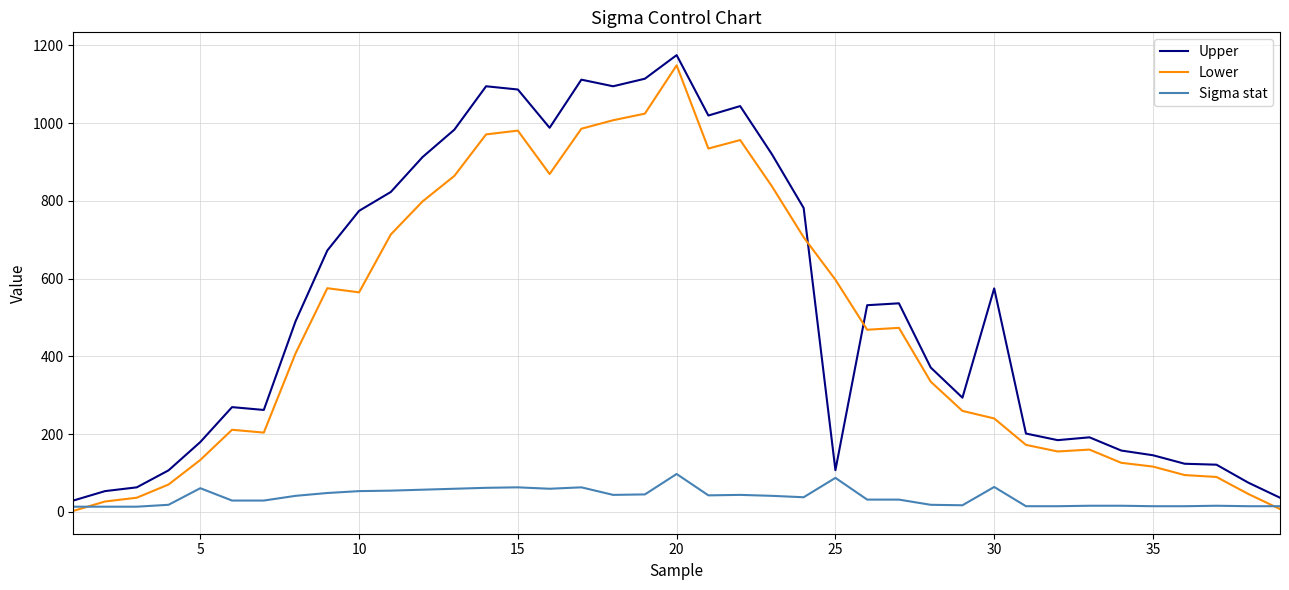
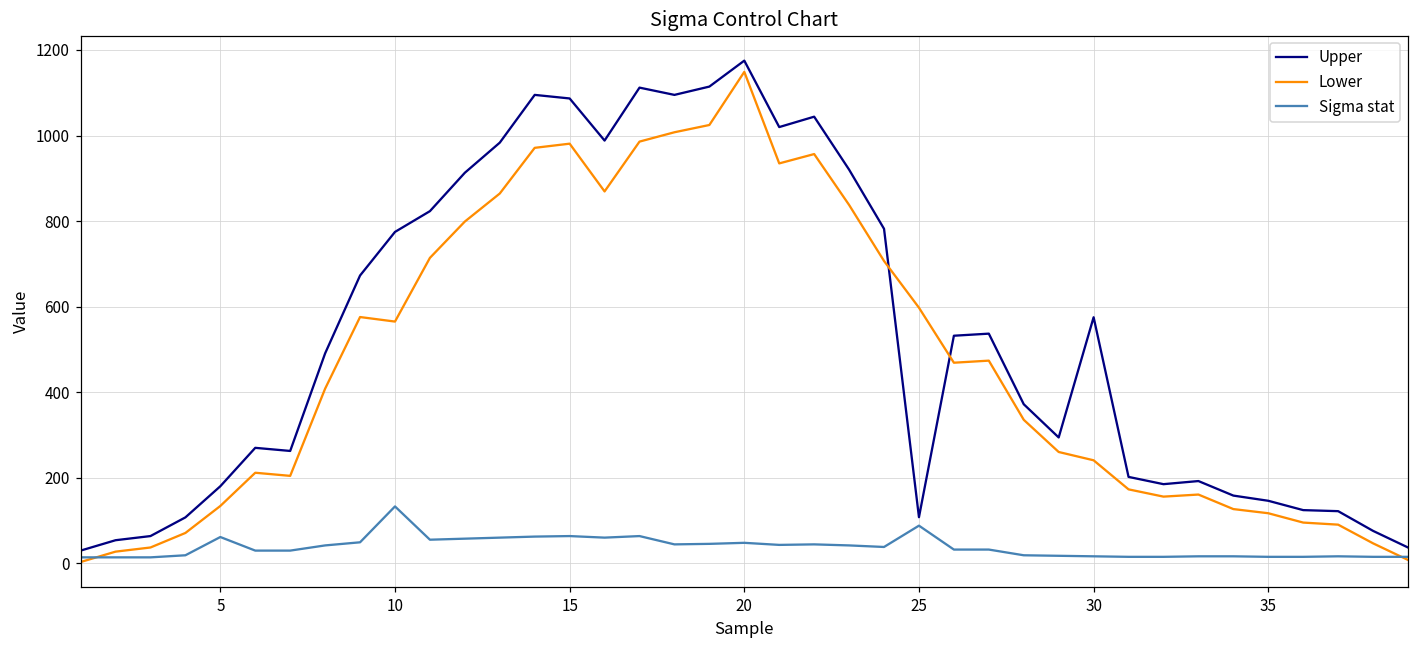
  {
    "Upper": {
      "5": 180,
      "10": 770,
      "15": 1090,
      "20": 1180,
      "25": 110,
      "30": 570,
      "35": 150
    },
    "Lower": {
      "5": 130,
      "10": 560,
      "15": 980,
      "20": 1150,
      "25": 600,
      "30": 240,
      "35": 120
    },
    "Sigma stat": {
      "5": 60,
-     "10": 50,
+     "10": 130,
      "15": 60,
-     "20": 100,
+     "20": 50,
      "25": 90,
-     "30": 60,
+     "30": 20,
      "35": 10
    }
  }
